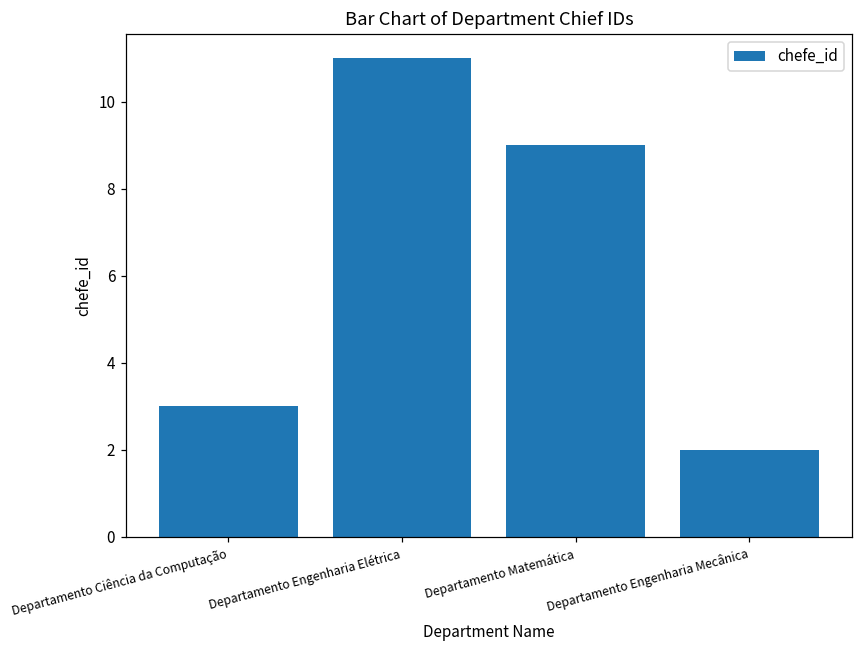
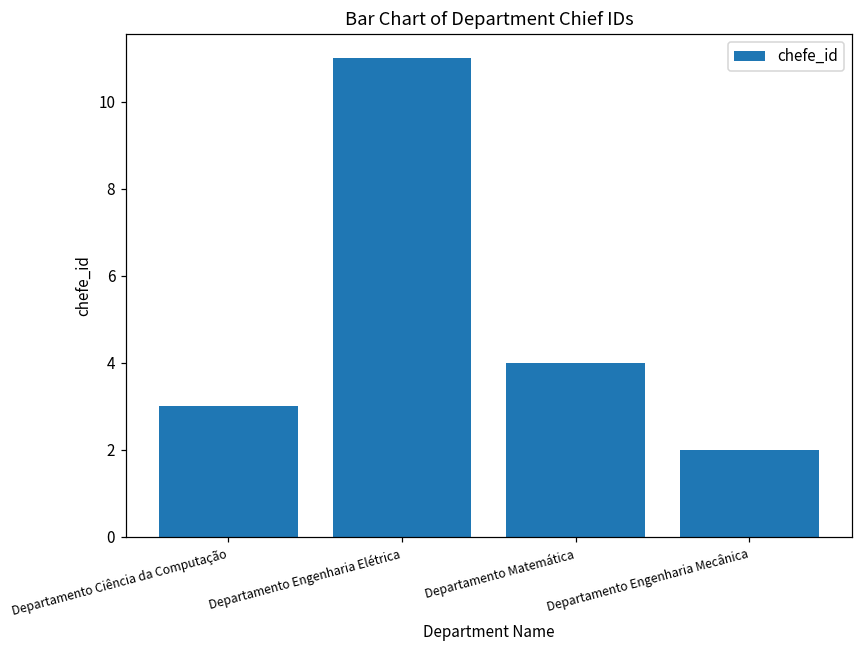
  {
    "Departamento Ciência da Computação": 3,
    "Departamento Engenharia Elétrica": 11,
-   "Departamento Matemática": 9,
+   "Departamento Matemática": 4,
    "Departamento Engenharia Mecânica": 2
  }
